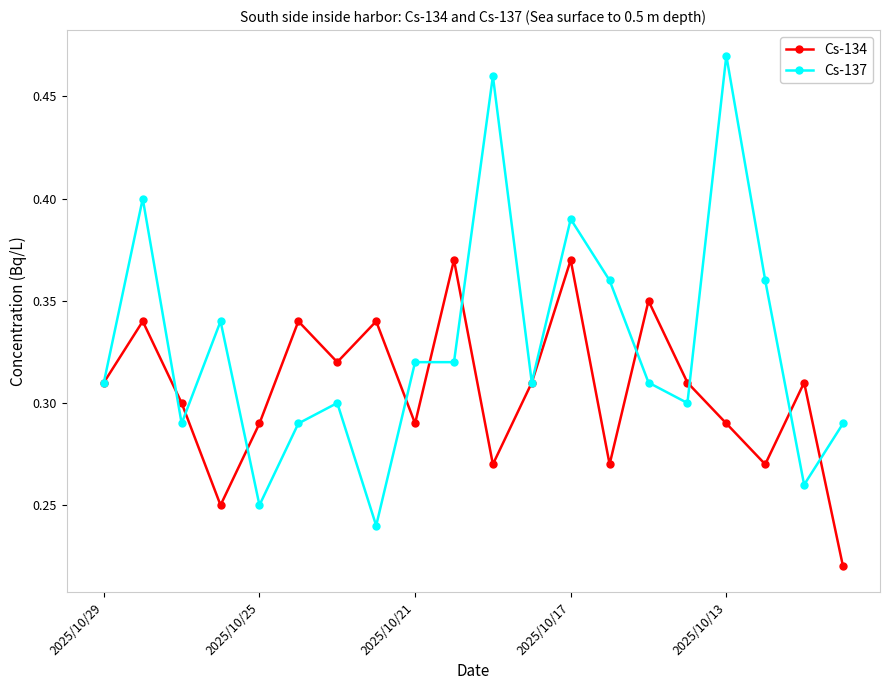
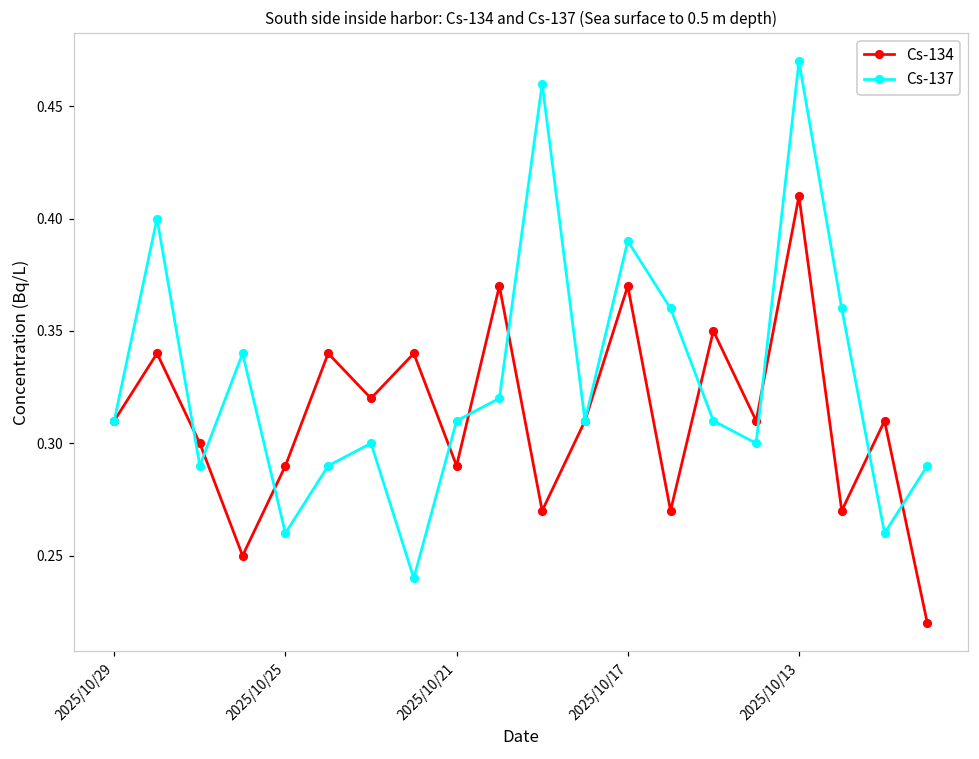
  {
    "Cs-134": {
      "2025/10/25": 0.29,
      "2025/10/21": 0.29,
      "2025/10/17": 0.37,
-     "2025/10/13": 0.29
+     "2025/10/13": 0.41
    },
    "Cs-137": {
-     "2025/10/25": 0.25,
-     "2025/10/21": 0.32,
+     "2025/10/25": 0.26,
+     "2025/10/21": 0.31,
      "2025/10/17": 0.39,
      "2025/10/13": 0.47
    }
  }
